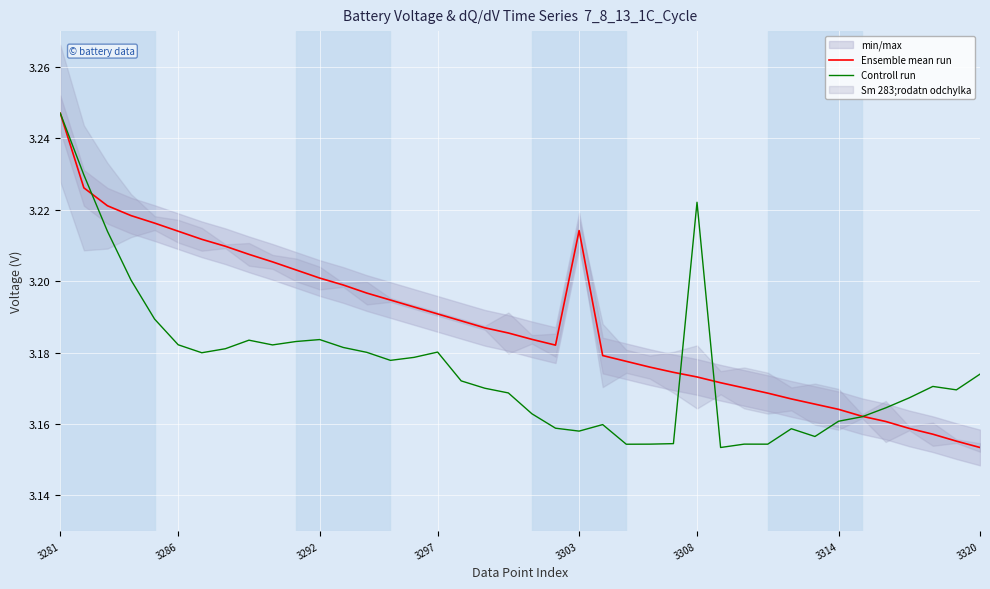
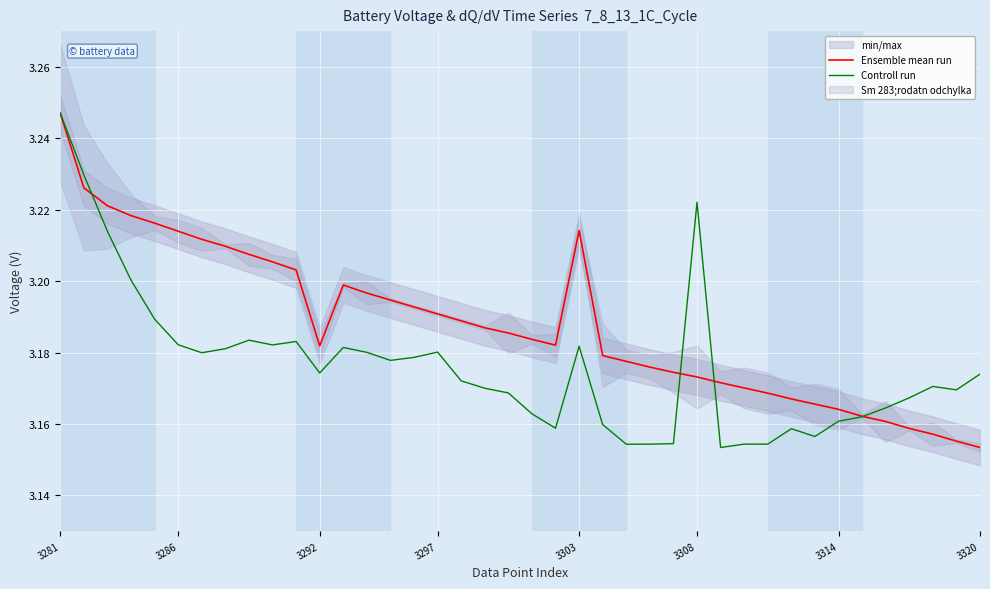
  {
    "Ensemble mean run": {
      "3286": 3.214,
-     "3292": 3.201,
+     "3292": 3.182,
      "3303": 3.214,
      "3308": 3.173,
      "3314": 3.164,
      "3320": 3.153
    },
    "Controll run": {
      "3286": 3.182,
-     "3292": 3.184,
+     "3292": 3.174,
      "3297": 3.180,
-     "3303": 3.158,
+     "3303": 3.182,
      "3308": 3.222,
      "3314": 3.161,
      "3320": 3.174
    }
  }
